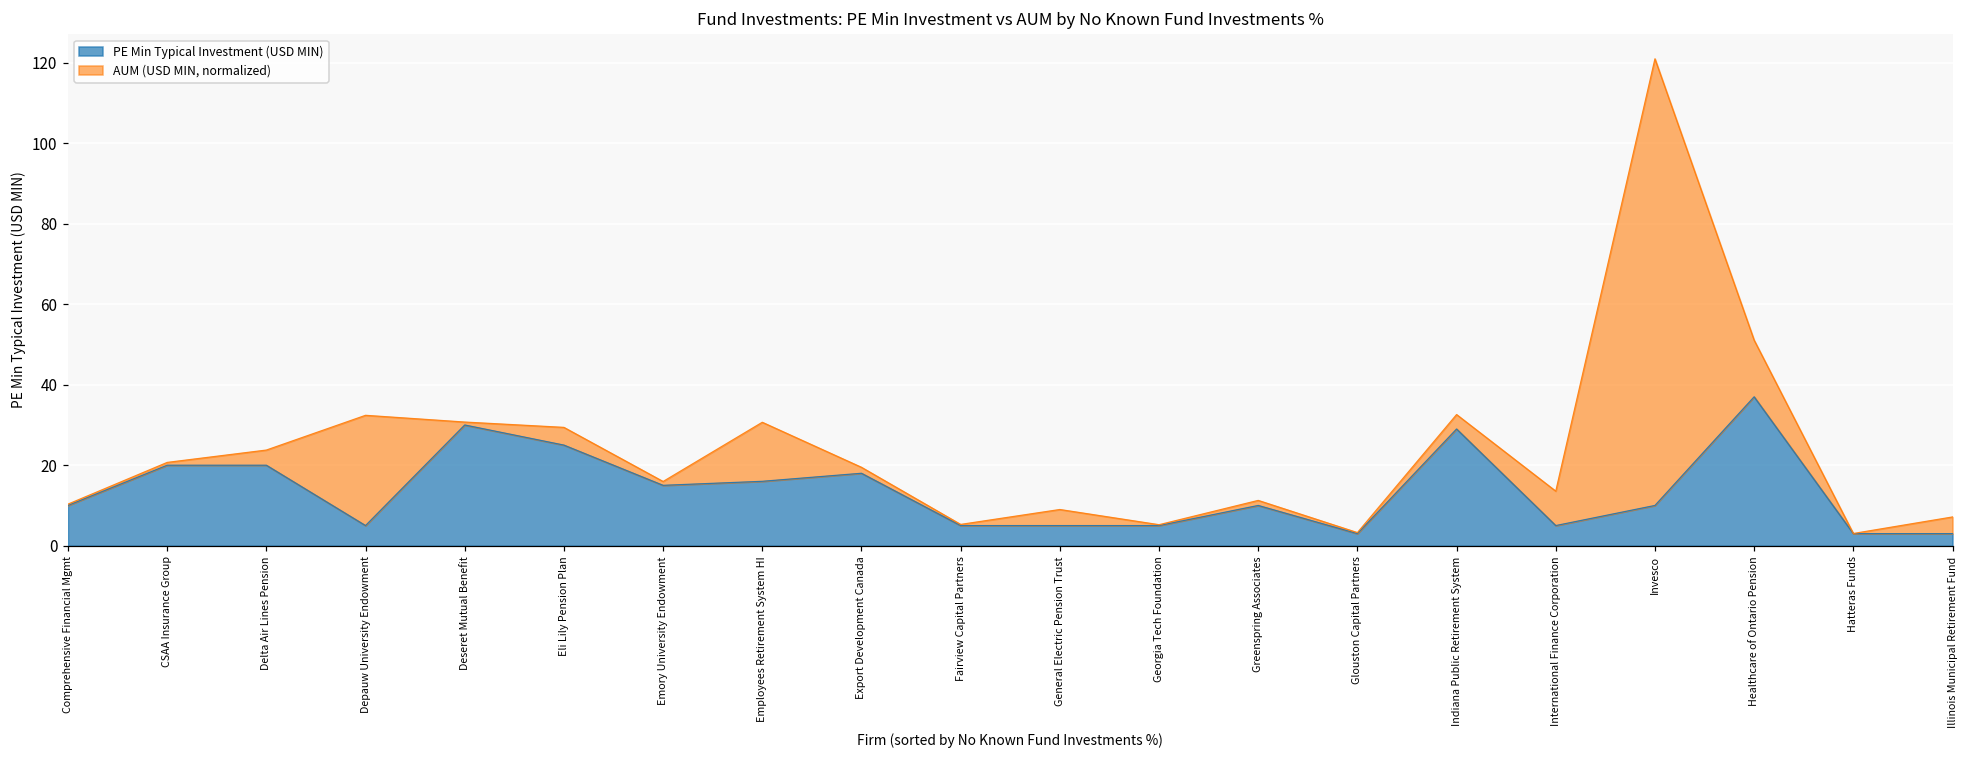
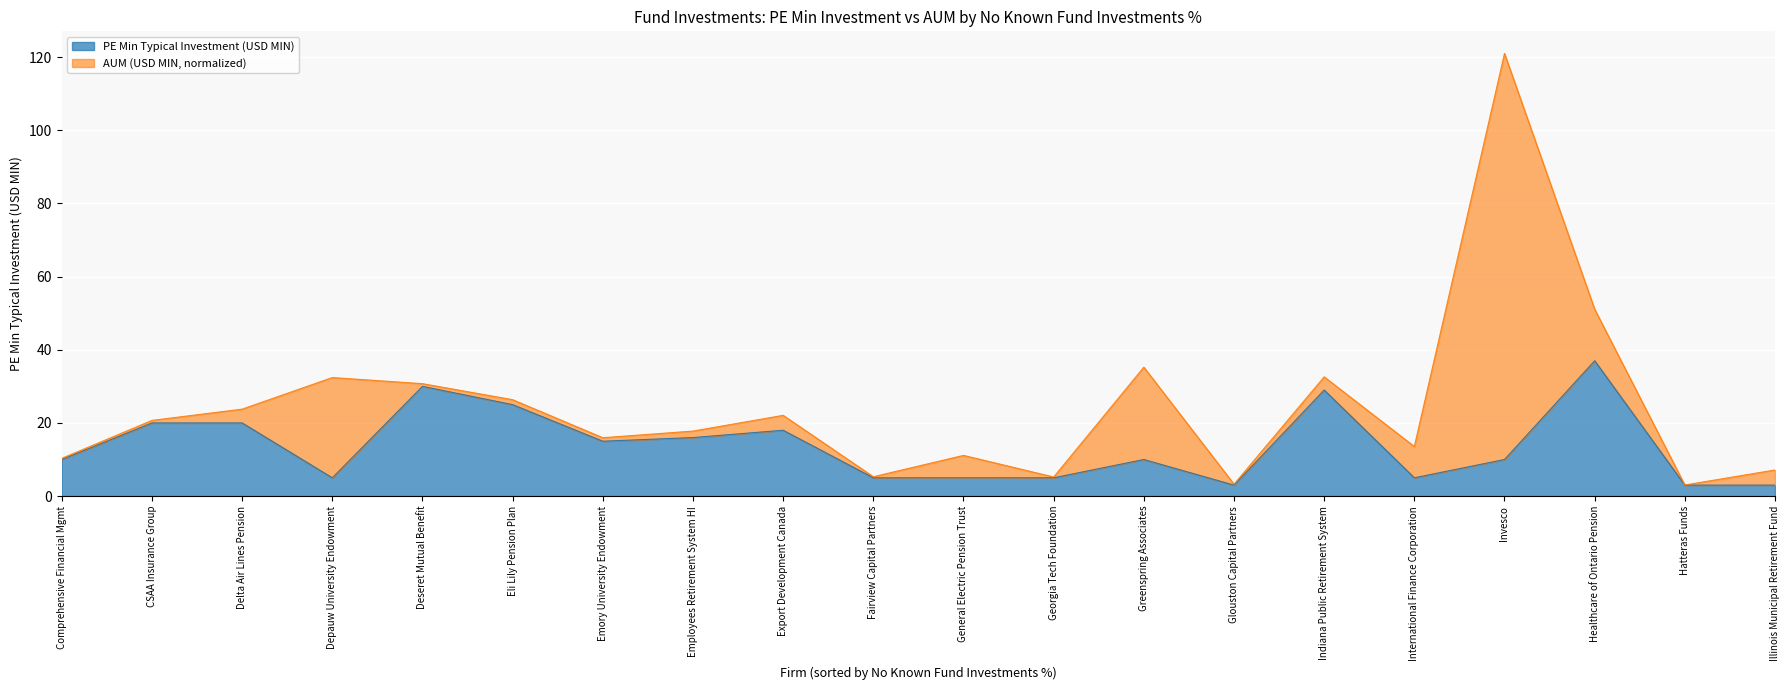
  {
    "PE Min Typical Investment (USD MIN)": {
      "Delta Air Lines Pension": 20,
      "Depauw University Endowment": 5,
      "Deseret Mutual Benefit": 30,
      "Eli Lily Pension Plan": 25,
      "Emory University Endowment": 15,
      "Employees Retirement System HI": 16,
      "Export Development Canada": 18,
      "General Electric Pension Trust": 5,
      "Greenspring Associates": 10,
      "Indiana Public Retirement System": 29,
      "International Finance Corporation": 5,
      "Invesco": 10,
      "Healthcare of Ontario Pension": 37,
      "Illinois Municipal Retirement Fund": 3
    },
    "AUM (USD MIN, normalized)": {
      "Delta Air Lines Pension": 4,
      "Depauw University Endowment": 27,
      "Deseret Mutual Benefit": 1,
-     "Eli Lily Pension Plan": 4,
+     "Eli Lily Pension Plan": 1,
      "Emory University Endowment": 1,
-     "Employees Retirement System HI": 15,
-     "Export Development Canada": 1,
-     "General Electric Pension Trust": 4,
-     "Greenspring Associates": 1,
+     "Employees Retirement System HI": 2,
+     "Export Development Canada": 4,
+     "General Electric Pension Trust": 6,
+     "Greenspring Associates": 25,
      "Indiana Public Retirement System": 4,
      "International Finance Corporation": 9,
      "Invesco": 111,
      "Healthcare of Ontario Pension": 14,
      "Illinois Municipal Retirement Fund": 4
    }
  }
